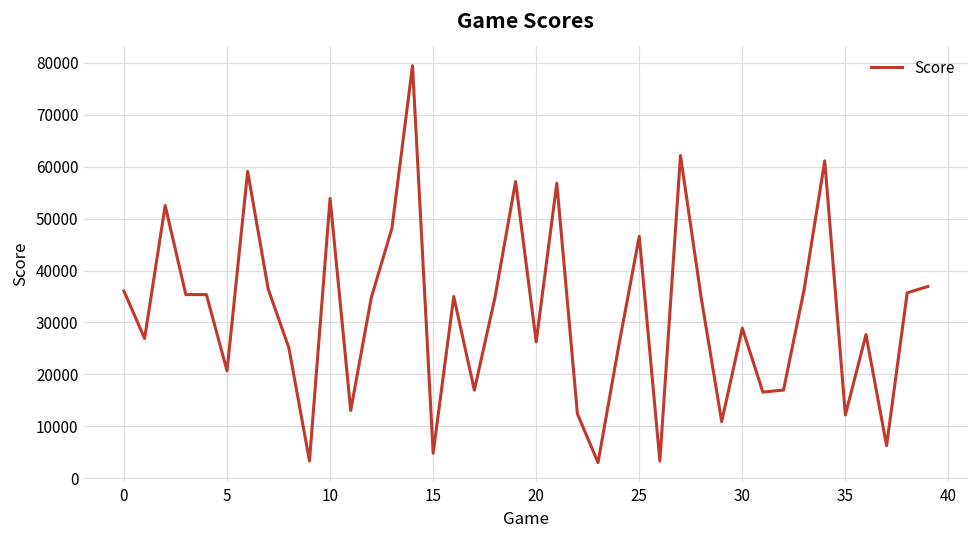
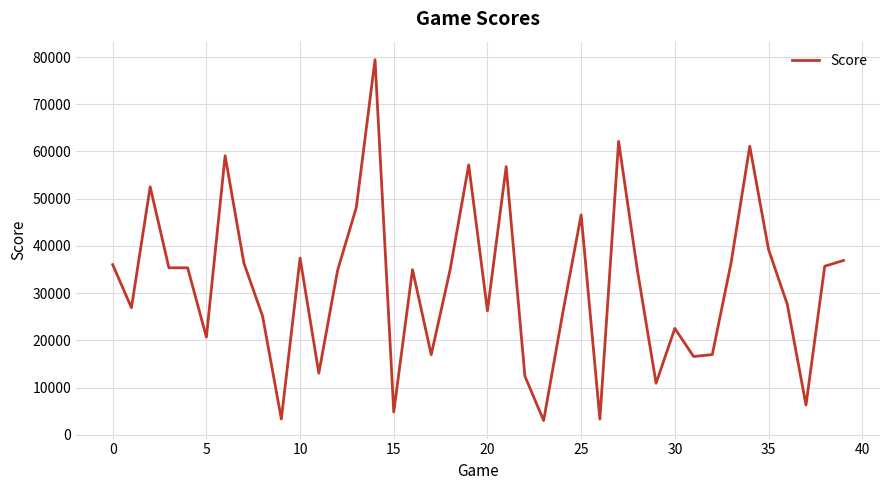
  {
    "0": 36000,
    "5": 21000,
-   "10": 54000,
+   "10": 37000,
    "15": 5000,
    "20": 26000,
    "25": 47000,
-   "30": 29000,
-   "35": 12000
+   "30": 23000,
+   "35": 39000
  }
